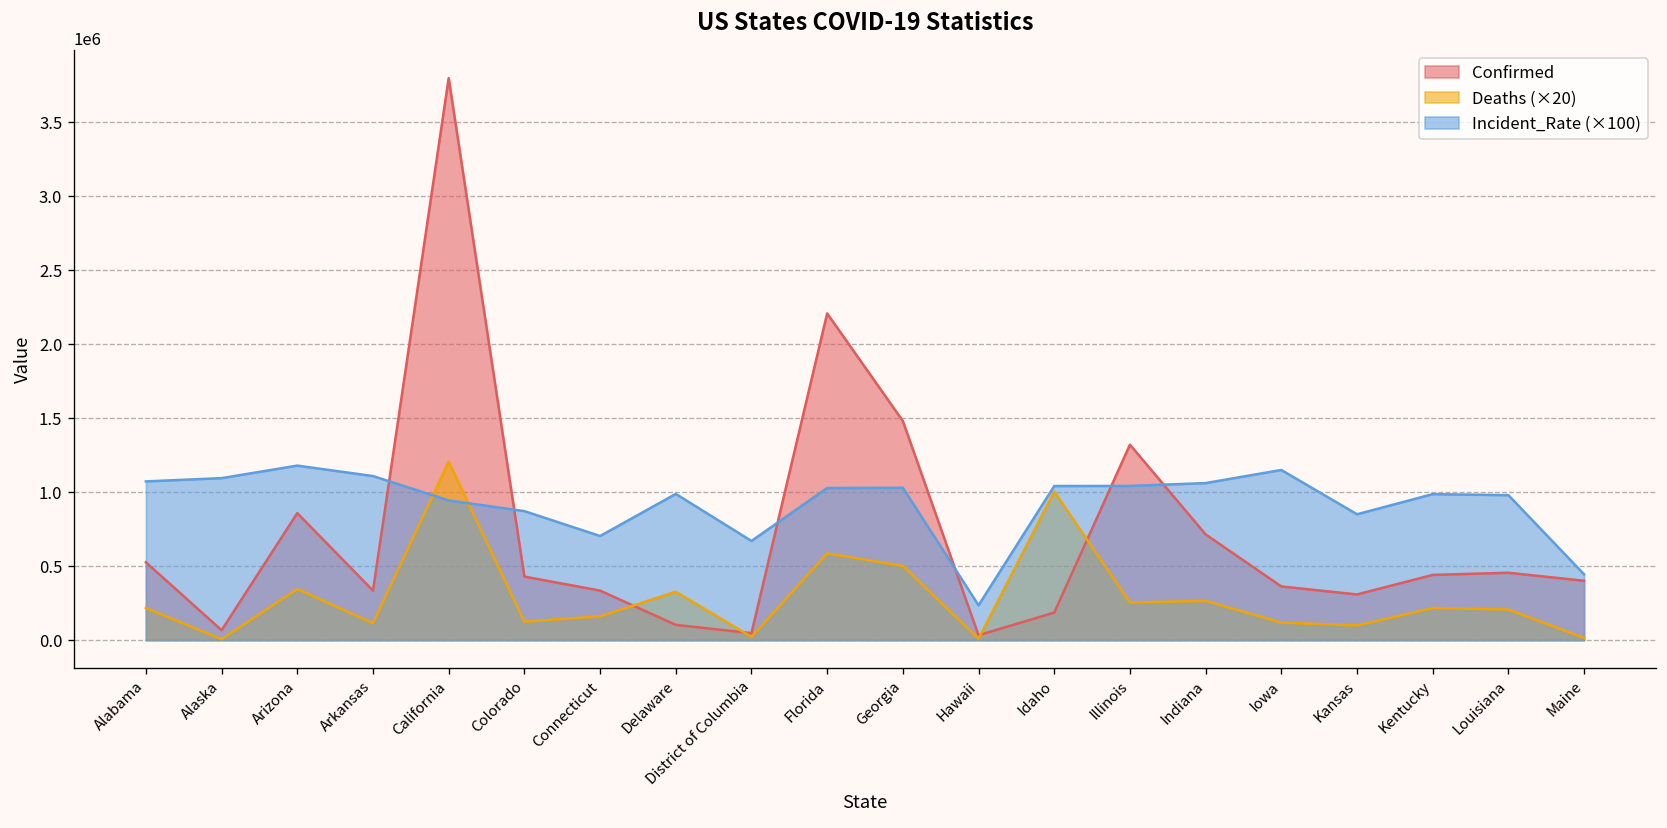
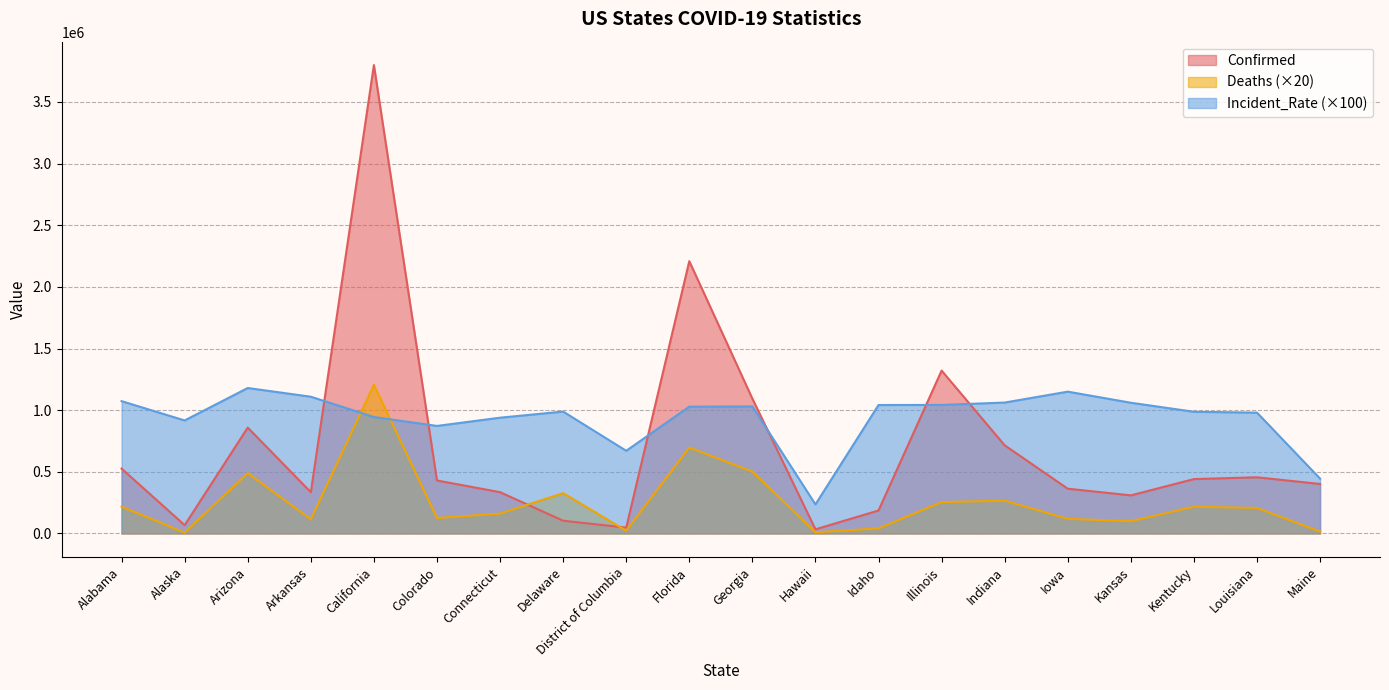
  {
    "Confirmed": {
      "Alabama": 530000,
      "Alaska": 70000,
      "Arizona": 860000,
      "Arkansas": 330000,
      "California": 3800000,
      "Colorado": 430000,
      "Connecticut": 330000,
      "Delaware": 100000,
      "District of Columbia": 50000,
      "Florida": 2210000,
-     "Georgia": 1480000,
+     "Georgia": 1090000,
      "Hawaii": 30000,
      "Idaho": 190000,
      "Illinois": 1320000,
      "Indiana": 710000,
      "Iowa": 360000,
      "Kansas": 310000,
      "Kentucky": 440000,
      "Louisiana": 460000,
      "Maine": 400000
    },
    "Deaths (×20)": {
      "Alabama": 220000,
      "Alaska": 10000,
-     "Arizona": 350000,
+     "Arizona": 490000,
      "Arkansas": 110000,
      "California": 1210000,
      "Colorado": 130000,
      "Connecticut": 160000,
      "Delaware": 330000,
      "District of Columbia": 20000,
-     "Florida": 590000,
+     "Florida": 700000,
      "Georgia": 500000,
      "Hawaii": 10000,
-     "Idaho": 1000000,
+     "Idaho": 40000,
      "Illinois": 250000,
      "Indiana": 270000,
      "Iowa": 120000,
      "Kansas": 100000,
      "Kentucky": 220000,
      "Louisiana": 210000,
      "Maine": 20000
    },
    "Incident_Rate (×100)": {
      "Alabama": 1070000,
-     "Alaska": 1100000,
+     "Alaska": 920000,
      "Arizona": 1180000,
      "Arkansas": 1110000,
      "California": 940000,
      "Colorado": 870000,
-     "Connecticut": 700000,
+     "Connecticut": 940000,
      "Delaware": 990000,
      "District of Columbia": 670000,
      "Florida": 1030000,
      "Georgia": 1030000,
      "Hawaii": 240000,
      "Idaho": 1040000,
      "Illinois": 1040000,
      "Indiana": 1060000,
      "Iowa": 1150000,
-     "Kansas": 850000,
+     "Kansas": 1060000,
      "Kentucky": 990000,
      "Louisiana": 980000,
      "Maine": 440000
    }
  }
